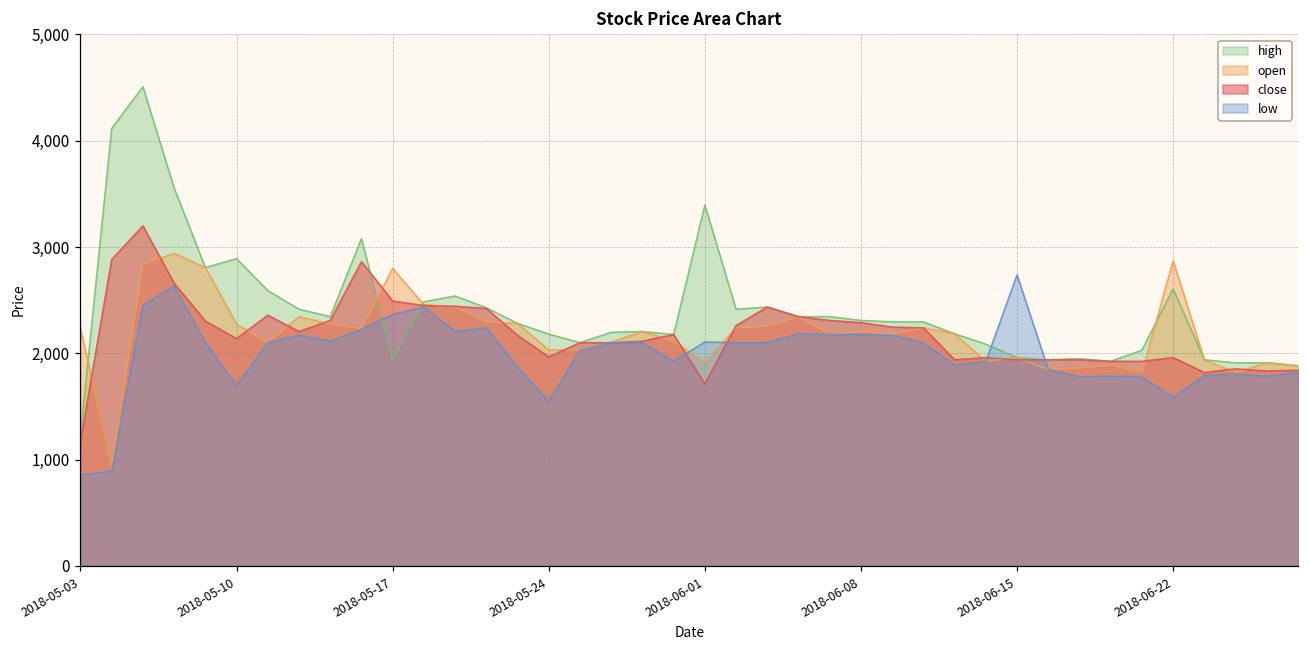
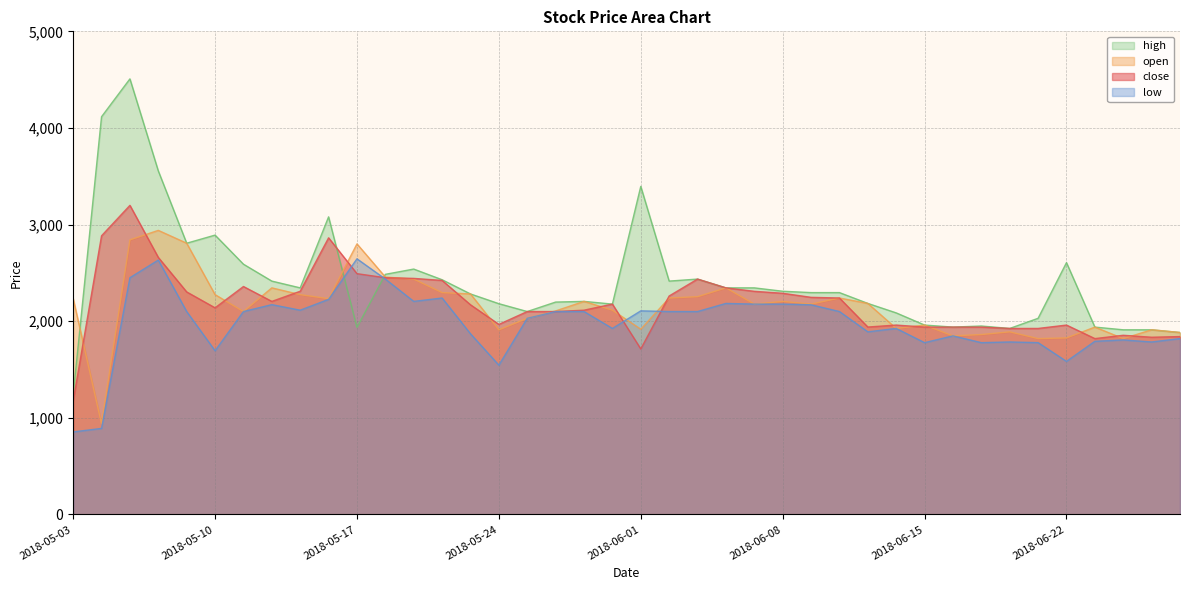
  {
    "high": {
      "2018-05-03": "1,200",
      "2018-05-10": "2,900",
      "2018-05-17": "1,900",
      "2018-05-24": "2,200",
      "2018-06-01": "3,400",
      "2018-06-22": "2,600"
    },
    "open": {
      "2018-05-03": "2,200",
      "2018-05-10": "2,300",
      "2018-05-17": "2,800",
-     "2018-05-24": "2,000",
+     "2018-05-24": "1,900",
      "2018-06-01": "1,900",
      "2018-06-08": "2,200",
-     "2018-06-22": "2,900"
+     "2018-06-22": "1,800"
    },
    "close": {
      "2018-05-03": "1,200",
      "2018-05-10": "2,100",
      "2018-05-17": "2,500",
      "2018-05-24": "2,000",
      "2018-06-01": "1,700",
      "2018-06-22": "2,000"
    },
    "low": {
      "2018-05-03": "900",
      "2018-05-10": "1,700",
-     "2018-05-17": "2,400",
+     "2018-05-17": "2,600",
      "2018-05-24": "1,500",
      "2018-06-01": "2,100",
      "2018-06-08": "2,200",
-     "2018-06-15": "2,700",
+     "2018-06-15": "1,800",
      "2018-06-22": "1,600"
    }
  }
